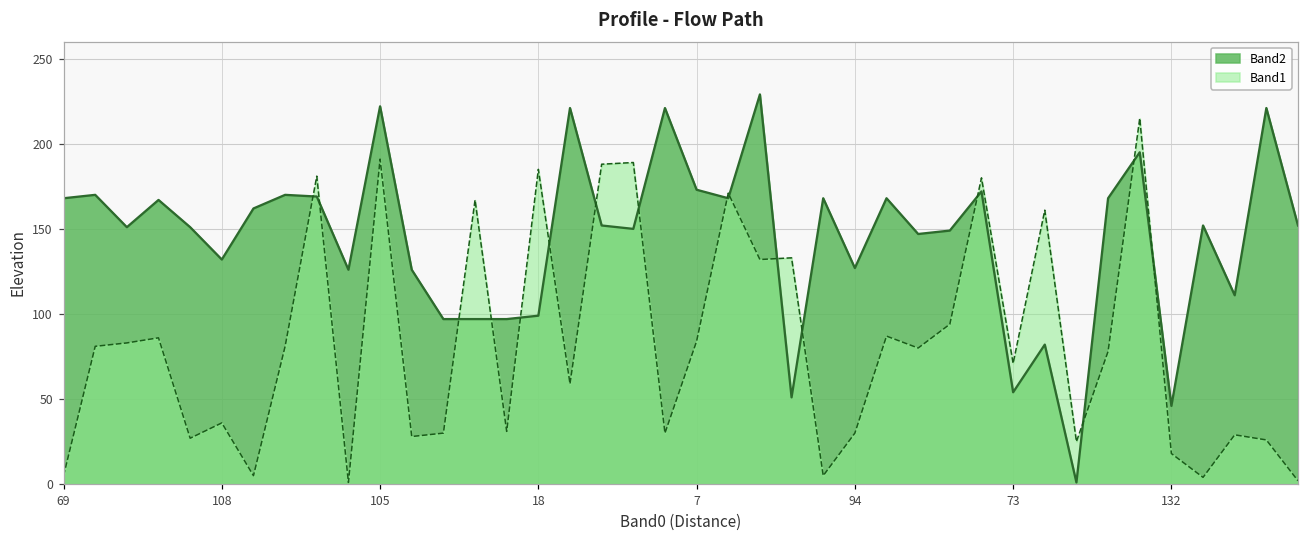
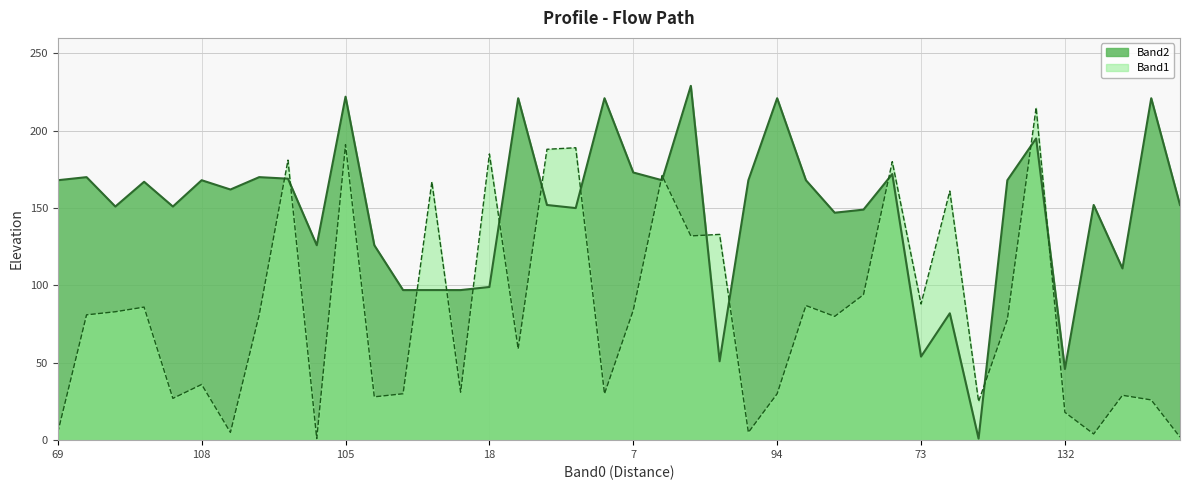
  {
    "Band2": {
      "69": 168,
-     "108": 132,
+     "108": 168,
      "105": 222,
-     "94": 127,
+     "94": 221,
      "73": 54,
      "132": 46
    },
    "Band1": {
      "69": 5,
      "108": 36,
      "105": 191,
      "94": 30,
-     "73": 71,
+     "73": 88,
      "132": 18
    }
  }
